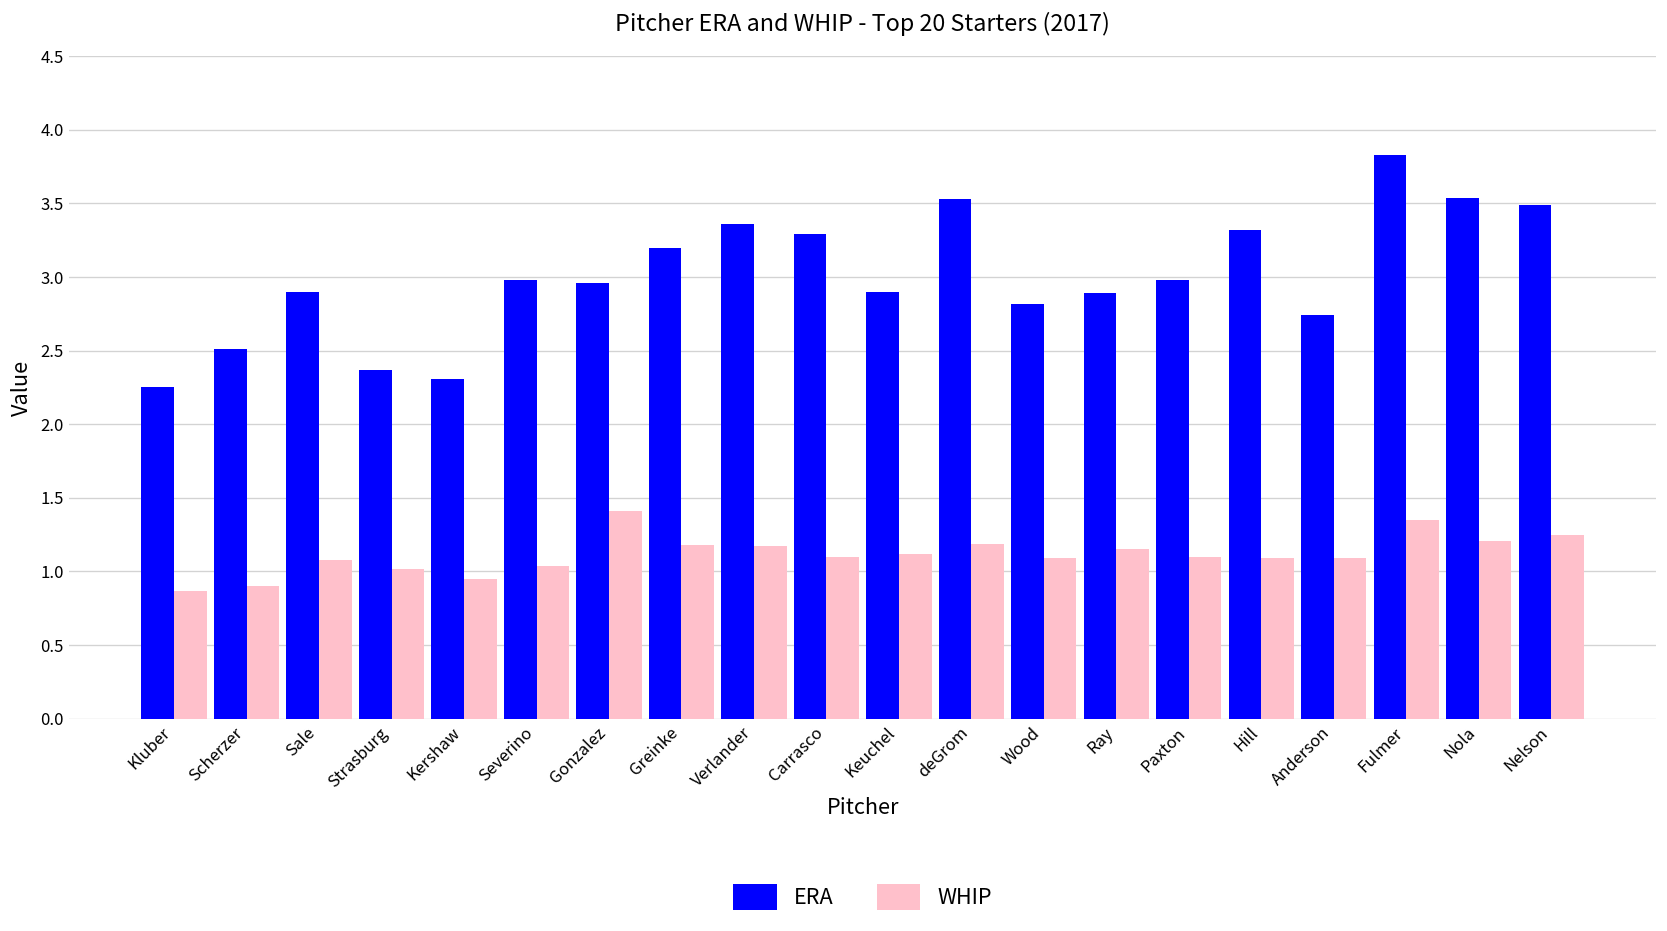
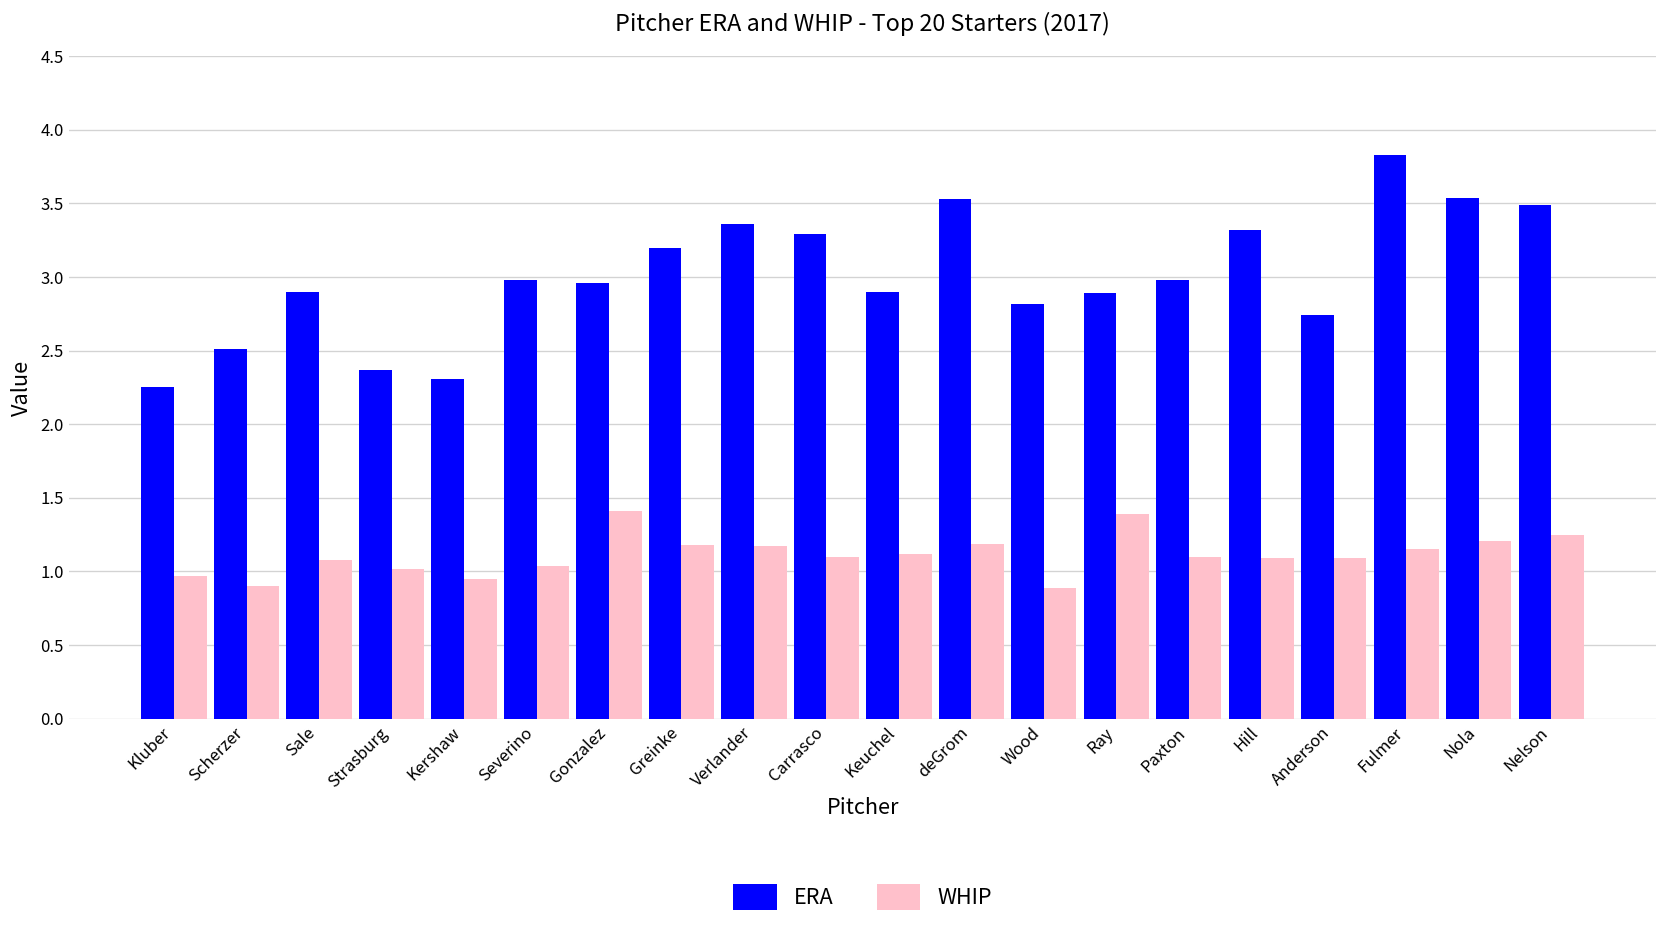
  {
    "ERA": {
      "Kluber": 2.25,
      "Scherzer": 2.51,
      "Sale": 2.90,
      "Strasburg": 2.37,
      "Kershaw": 2.31,
      "Severino": 2.98,
      "Gonzalez": 2.96,
      "Greinke": 3.20,
      "Verlander": 3.36,
      "Carrasco": 3.29,
      "Keuchel": 2.90,
      "deGrom": 3.53,
      "Wood": 2.82,
      "Ray": 2.89,
      "Paxton": 2.98,
      "Hill": 3.32,
      "Anderson": 2.74,
      "Fulmer": 3.83,
      "Nola": 3.54,
      "Nelson": 3.49
    },
    "WHIP": {
-     "Kluber": 0.87,
+     "Kluber": 0.97,
      "Scherzer": 0.90,
      "Sale": 1.08,
      "Strasburg": 1.02,
      "Kershaw": 0.95,
      "Severino": 1.04,
      "Gonzalez": 1.41,
      "Greinke": 1.18,
      "Verlander": 1.17,
      "Carrasco": 1.10,
      "Keuchel": 1.12,
      "deGrom": 1.19,
-     "Wood": 1.09,
-     "Ray": 1.15,
+     "Wood": 0.89,
+     "Ray": 1.39,
      "Paxton": 1.10,
      "Hill": 1.09,
      "Anderson": 1.09,
-     "Fulmer": 1.35,
+     "Fulmer": 1.15,
      "Nola": 1.21,
      "Nelson": 1.25
    }
  }
